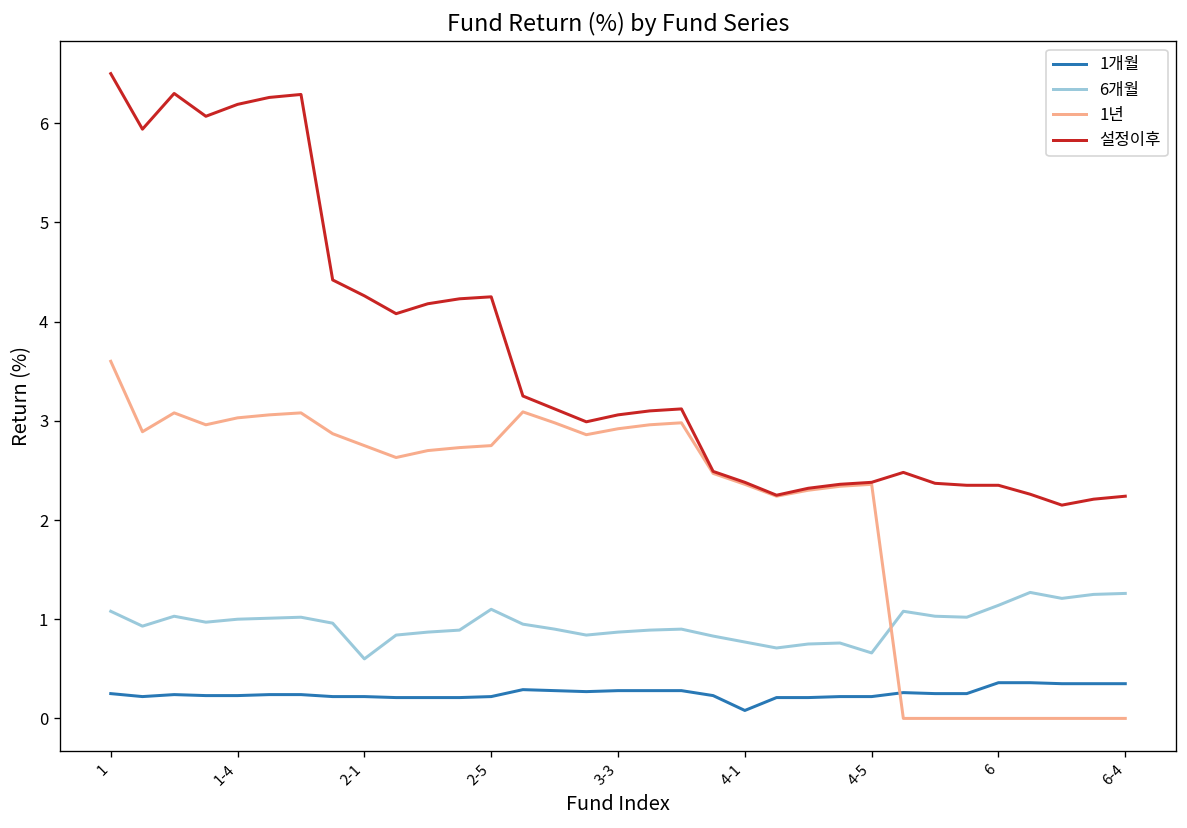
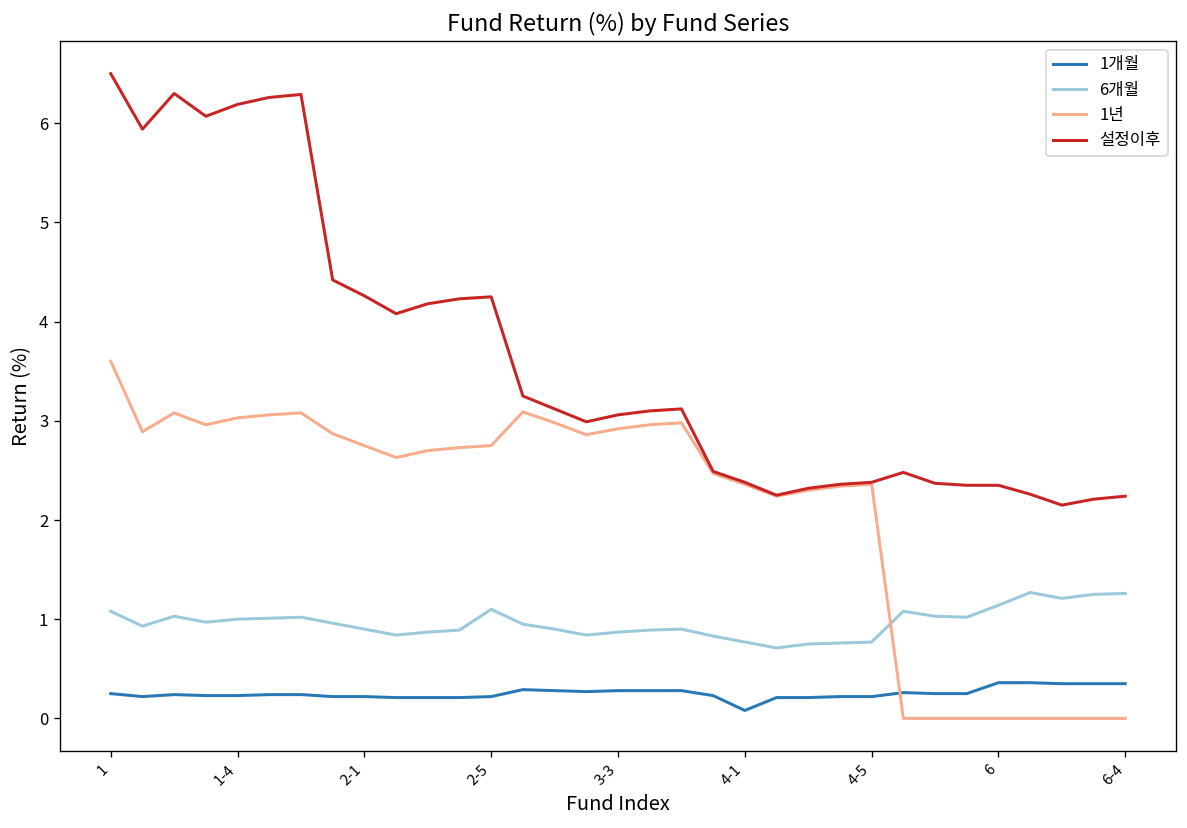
  {
    "1개월": {
      "1": 0.3,
      "1-4": 0.2,
      "2-1": 0.2,
      "2-5": 0.2,
      "3-3": 0.3,
      "4-1": 0.1,
      "4-5": 0.2,
      "6": 0.4,
      "6-4": 0.4
    },
    "6개월": {
      "1": 1.1,
      "1-4": 1.0,
-     "2-1": 0.6,
+     "2-1": 0.9,
      "2-5": 1.1,
      "3-3": 0.9,
      "4-1": 0.8,
-     "4-5": 0.7,
+     "4-5": 0.8,
      "6": 1.1,
      "6-4": 1.3
    },
    "1년": {
      "1": 3.6,
      "1-4": 3.0,
      "2-1": 2.8,
      "2-5": 2.8,
      "3-3": 2.9,
      "6": 0.0,
      "6-4": 0.0
    },
    "설정이후": {
      "1": 6.5,
      "1-4": 6.2,
      "2-1": 4.3,
      "2-5": 4.3,
      "3-3": 3.1,
      "6": 2.4,
      "6-4": 2.2
    }
  }
